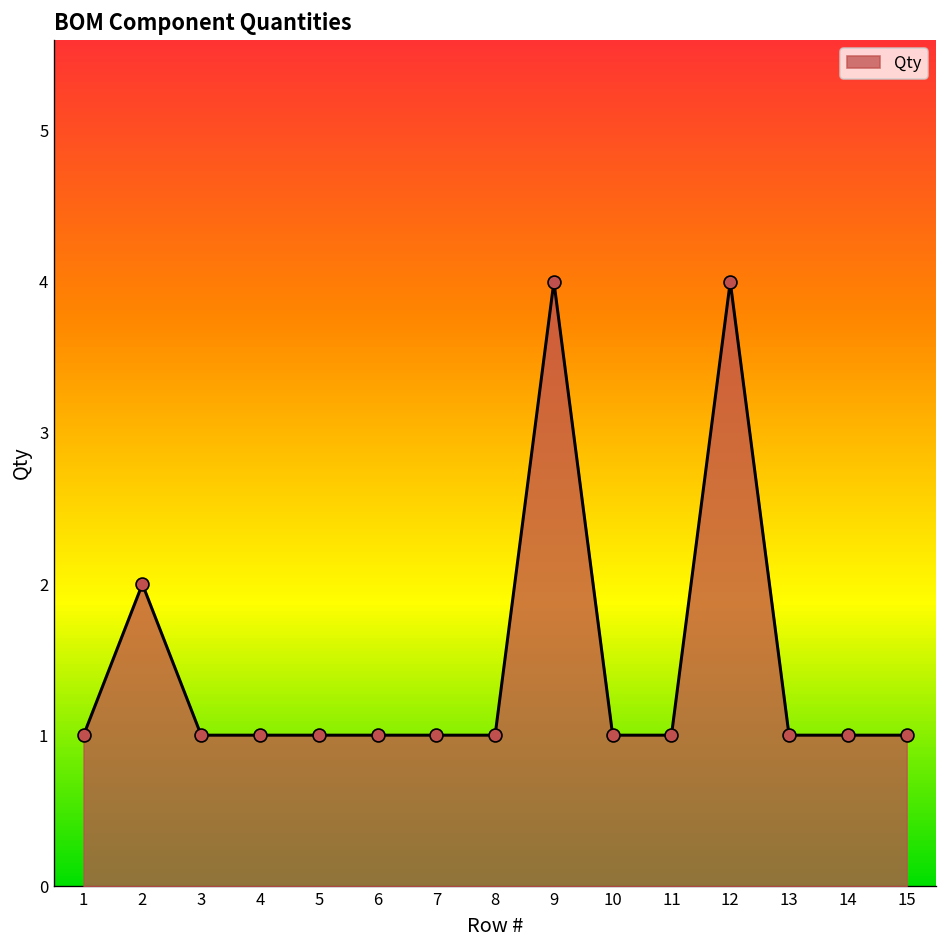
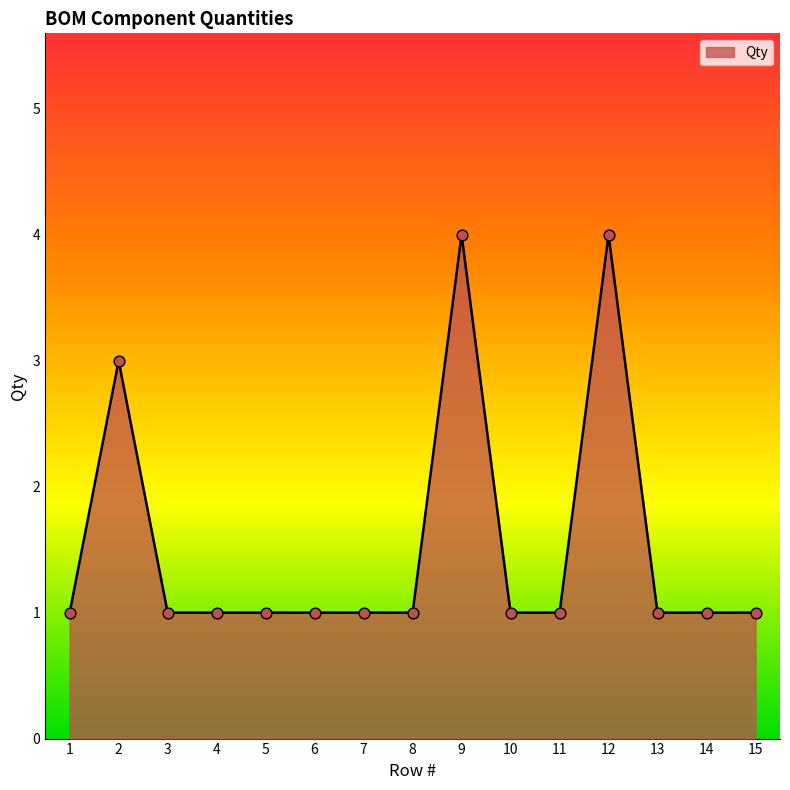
  {
    "1": 1,
-   "2": 2,
+   "2": 3,
    "3": 1,
    "4": 1,
    "5": 1,
    "6": 1,
    "7": 1,
    "8": 1,
    "9": 4,
    "10": 1,
    "11": 1,
    "12": 4,
    "13": 1,
    "14": 1,
    "15": 1
  }
